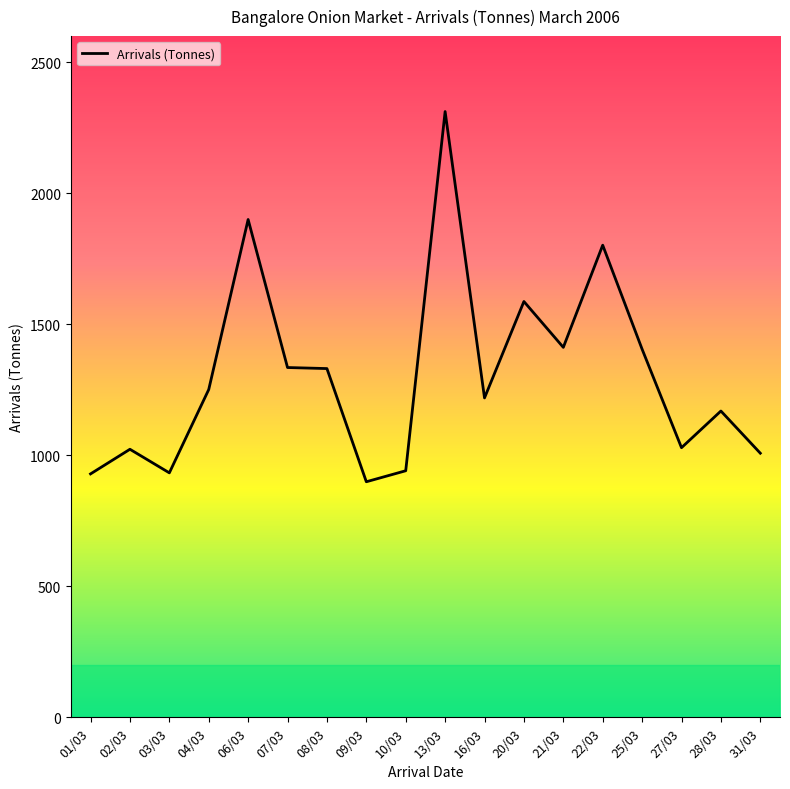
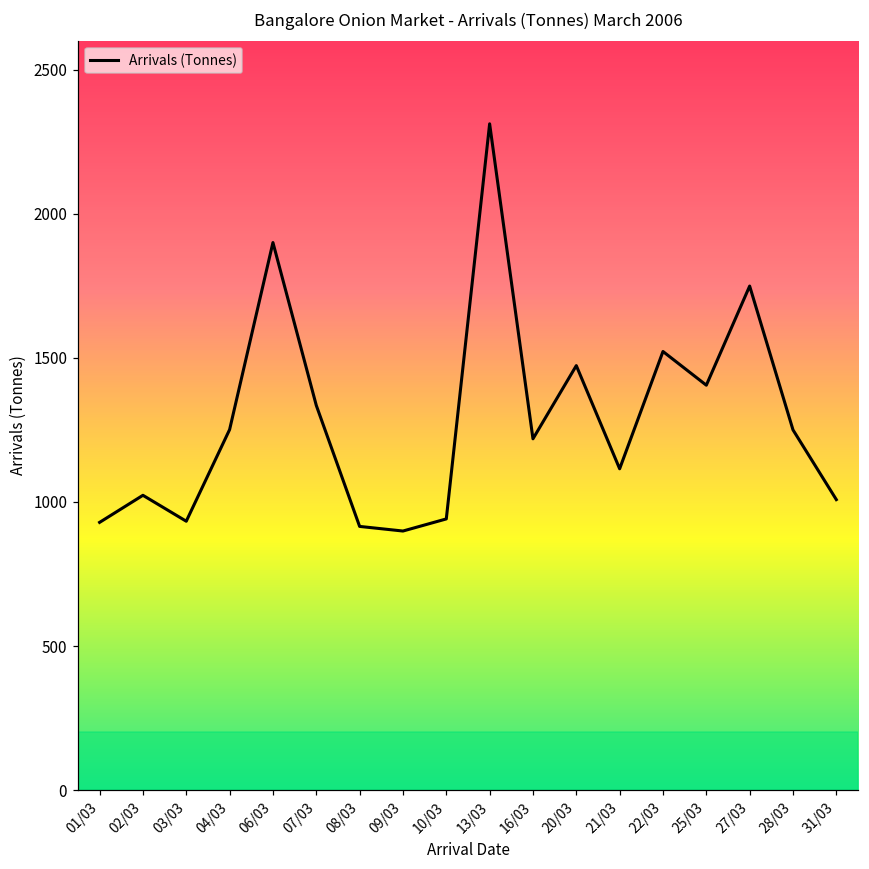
  {
    "01/03": 930,
    "02/03": 1020,
    "03/03": 930,
    "04/03": 1250,
    "06/03": 1900,
    "07/03": 1340,
-   "08/03": 1330,
+   "08/03": 920,
    "09/03": 900,
    "10/03": 940,
    "13/03": 2310,
    "16/03": 1220,
-   "20/03": 1590,
-   "21/03": 1410,
-   "22/03": 1800,
+   "20/03": 1470,
+   "21/03": 1120,
+   "22/03": 1520,
    "25/03": 1410,
-   "27/03": 1030,
-   "28/03": 1170,
+   "27/03": 1750,
+   "28/03": 1250,
    "31/03": 1010
  }
